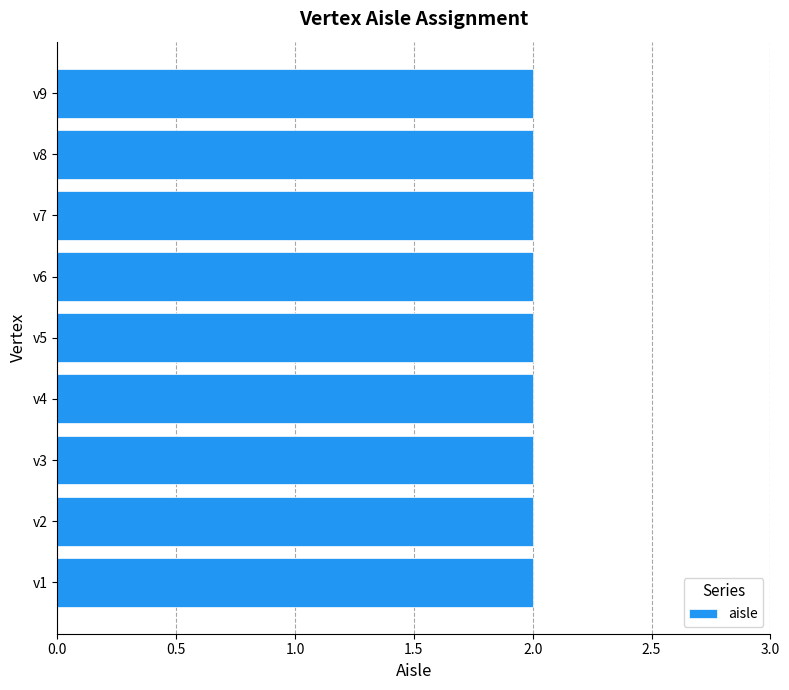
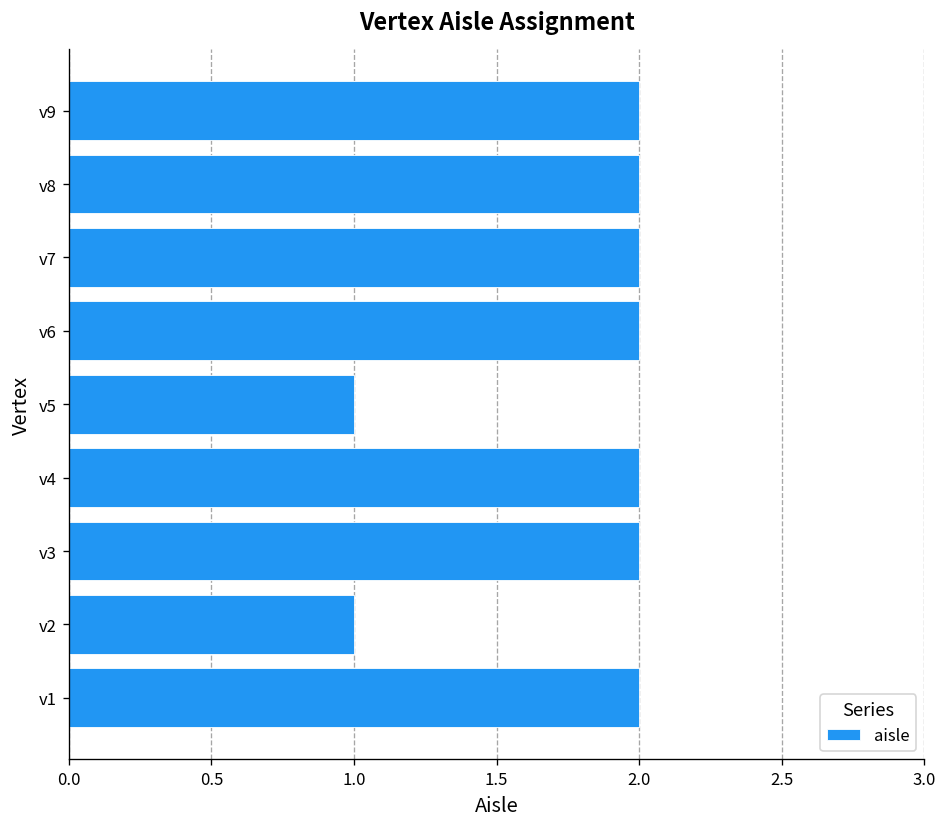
  {
    "v9": 2,
    "v8": 2,
    "v7": 2,
    "v6": 2,
-   "v5": 2,
+   "v5": 1,
    "v4": 2,
    "v3": 2,
-   "v2": 2,
+   "v2": 1,
    "v1": 2
  }
